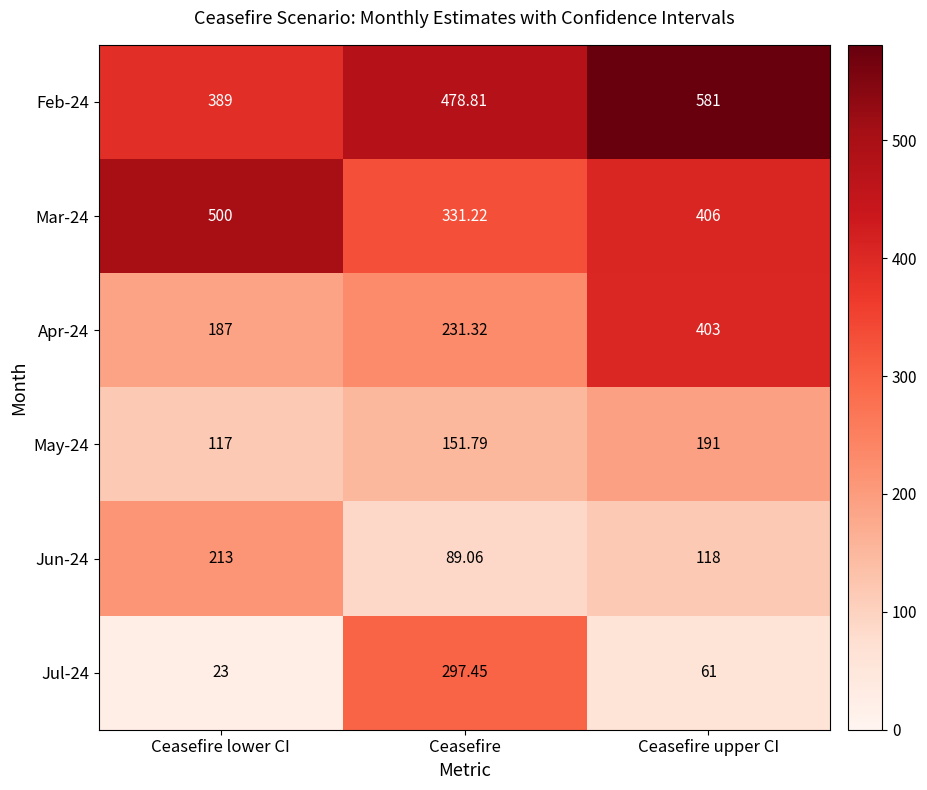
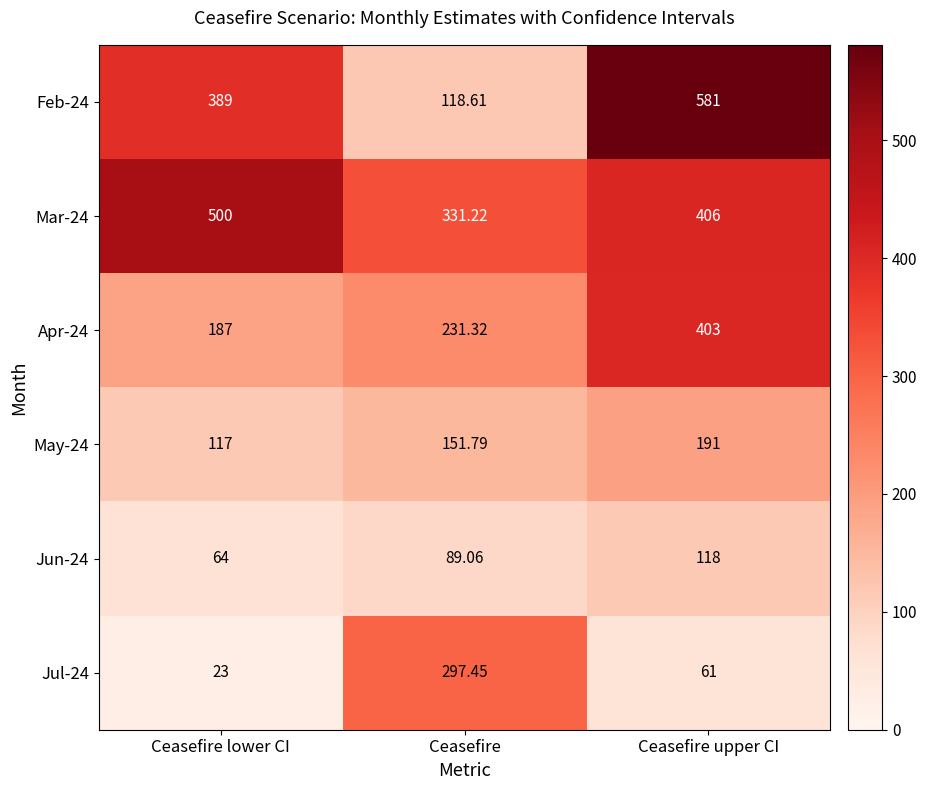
  {
    "Feb-24": {
      "Ceasefire lower CI": 389,
-     "Ceasefire": 478.81,
+     "Ceasefire": 118.61,
      "Ceasefire upper CI": 581
    },
    "Mar-24": {
      "Ceasefire lower CI": 500,
      "Ceasefire": 331.22,
      "Ceasefire upper CI": 406
    },
    "Apr-24": {
      "Ceasefire lower CI": 187,
      "Ceasefire": 231.32,
      "Ceasefire upper CI": 403
    },
    "May-24": {
      "Ceasefire lower CI": 117,
      "Ceasefire": 151.79,
      "Ceasefire upper CI": 191
    },
    "Jun-24": {
-     "Ceasefire lower CI": 213,
+     "Ceasefire lower CI": 64,
      "Ceasefire": 89.06,
      "Ceasefire upper CI": 118
    },
    "Jul-24": {
      "Ceasefire lower CI": 23,
      "Ceasefire": 297.45,
      "Ceasefire upper CI": 61
    }
  }
